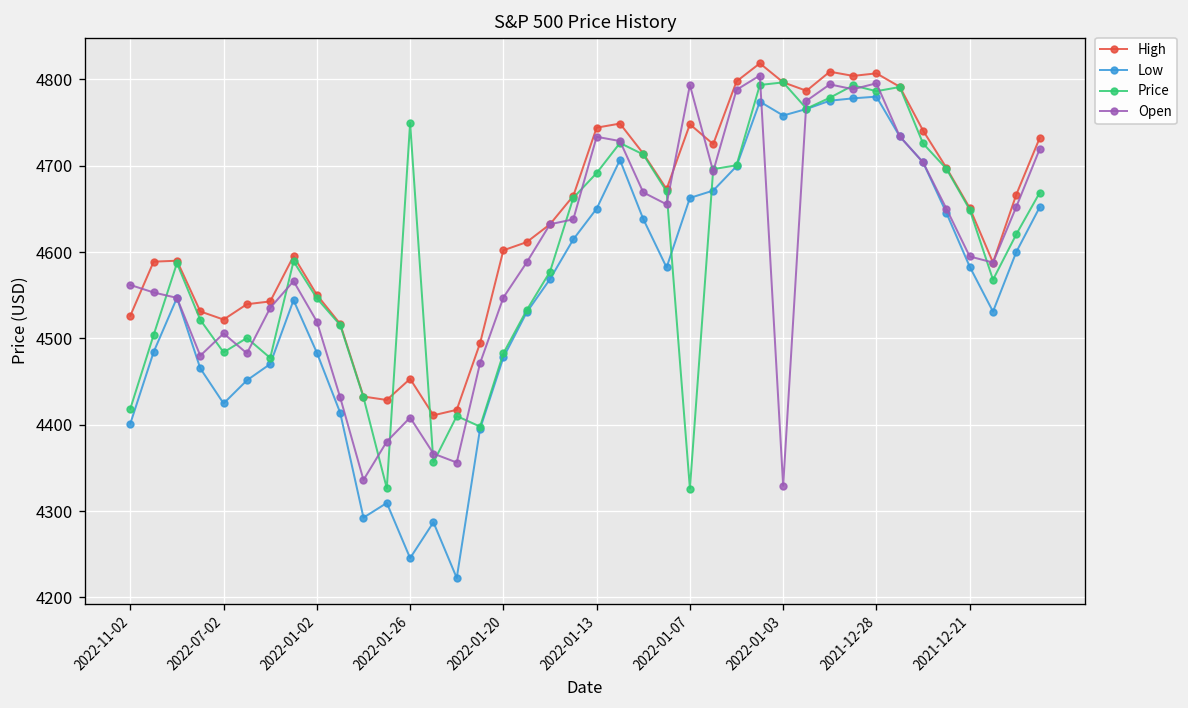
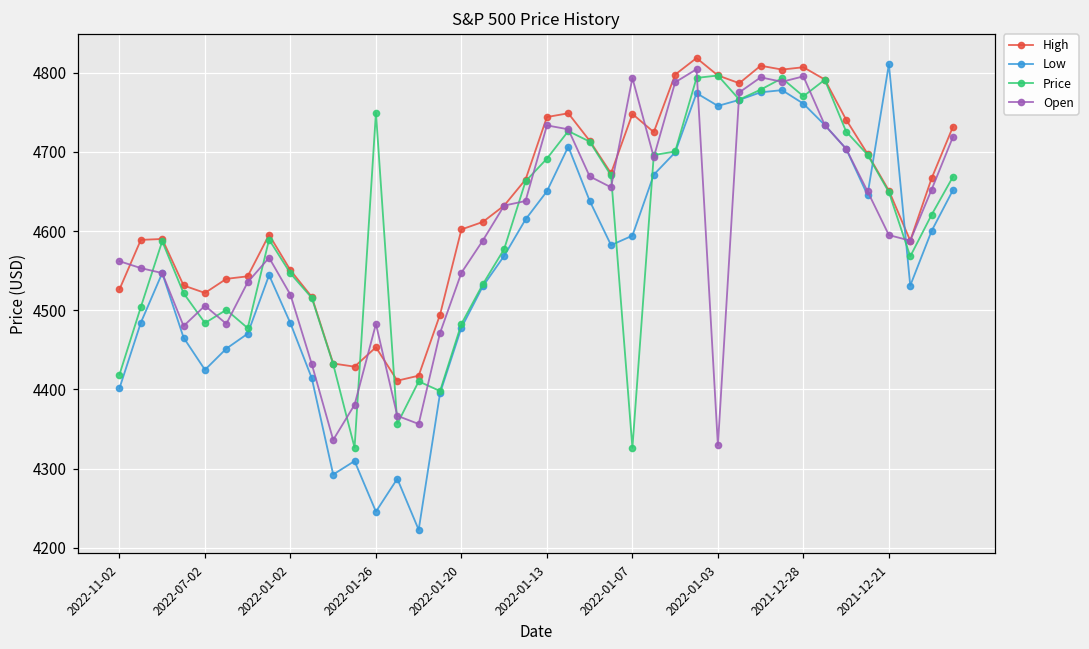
  {
    "High": {
      "2022-11-02": 4530,
      "2022-07-02": 4520,
      "2022-01-02": 4550,
      "2022-01-26": 4450,
      "2022-01-20": 4600,
      "2022-01-13": 4740,
      "2022-01-07": 4750,
      "2021-12-28": 4810
    },
    "Low": {
      "2022-11-02": 4400,
      "2022-07-02": 4420,
      "2022-01-02": 4480,
      "2022-01-26": 4250,
      "2022-01-20": 4480,
      "2022-01-13": 4650,
-     "2022-01-07": 4660,
+     "2022-01-07": 4590,
      "2022-01-03": 4760,
-     "2021-12-28": 4780,
-     "2021-12-21": 4580
+     "2021-12-28": 4760,
+     "2021-12-21": 4810
    },
    "Price": {
      "2022-11-02": 4420,
      "2022-07-02": 4480,
      "2022-01-02": 4550,
      "2022-01-26": 4750,
      "2022-01-20": 4480,
      "2022-01-13": 4690,
      "2022-01-07": 4330,
-     "2021-12-28": 4790
+     "2021-12-28": 4770
    },
    "Open": {
      "2022-11-02": 4560,
      "2022-07-02": 4510,
      "2022-01-02": 4520,
-     "2022-01-26": 4410,
+     "2022-01-26": 4480,
      "2022-01-20": 4550,
      "2022-01-13": 4730,
      "2022-01-07": 4790,
      "2022-01-03": 4330,
      "2021-12-28": 4800,
      "2021-12-21": 4590
    }
  }
